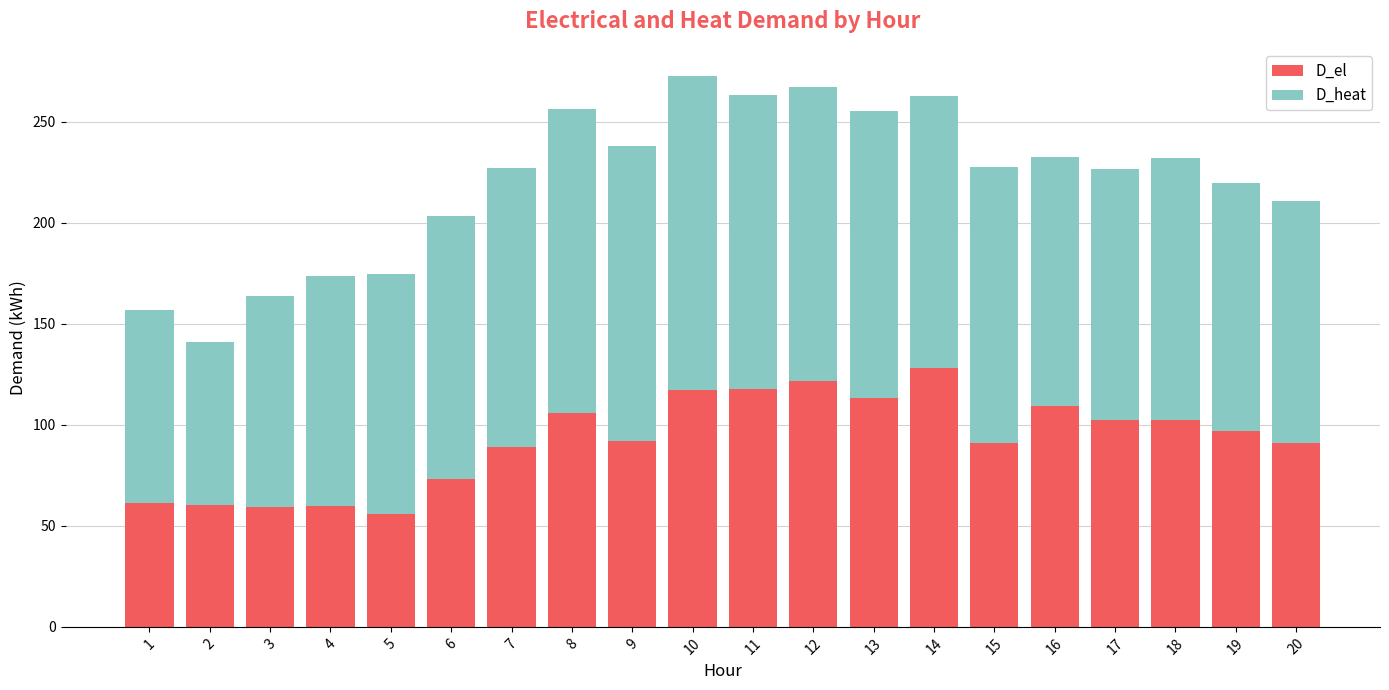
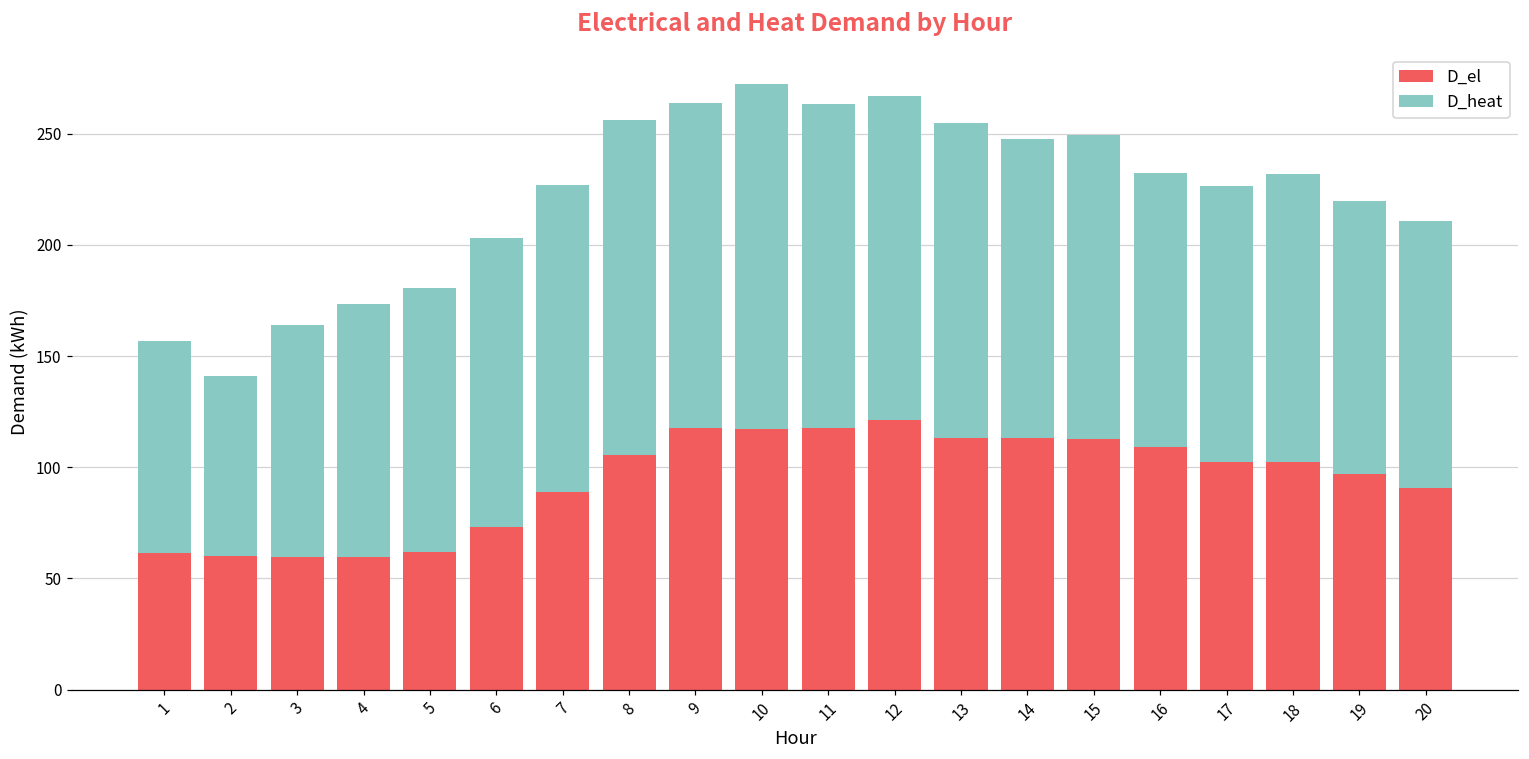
  {
    "D_el": {
      "1": 61,
      "2": 60,
      "3": 60,
      "4": 60,
-     "5": 56,
+     "5": 62,
      "6": 73,
      "7": 89,
      "8": 106,
-     "9": 92,
+     "9": 118,
      "10": 117,
      "11": 118,
      "12": 121,
      "13": 113,
-     "14": 128,
-     "15": 91,
+     "14": 113,
+     "15": 113,
      "16": 109,
      "17": 103,
      "18": 102,
      "19": 97,
      "20": 91
    },
    "D_heat": {
      "1": 95,
      "2": 81,
      "3": 104,
      "4": 114,
      "5": 119,
      "6": 130,
      "7": 138,
      "8": 151,
      "9": 146,
      "10": 155,
      "11": 146,
      "12": 145,
      "13": 142,
      "14": 135,
      "15": 137,
      "16": 123,
      "17": 124,
      "18": 130,
      "19": 123,
      "20": 120
    }
  }
